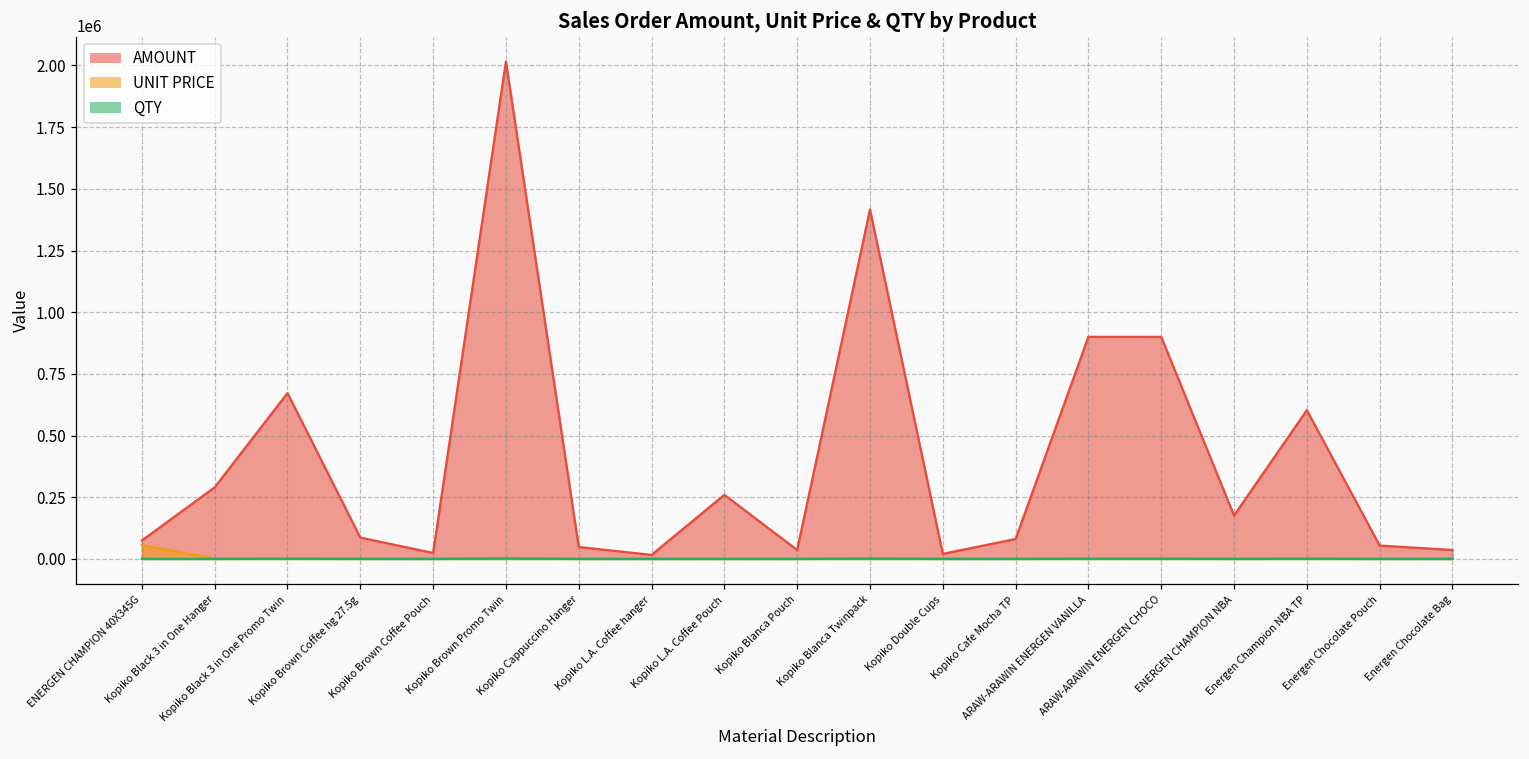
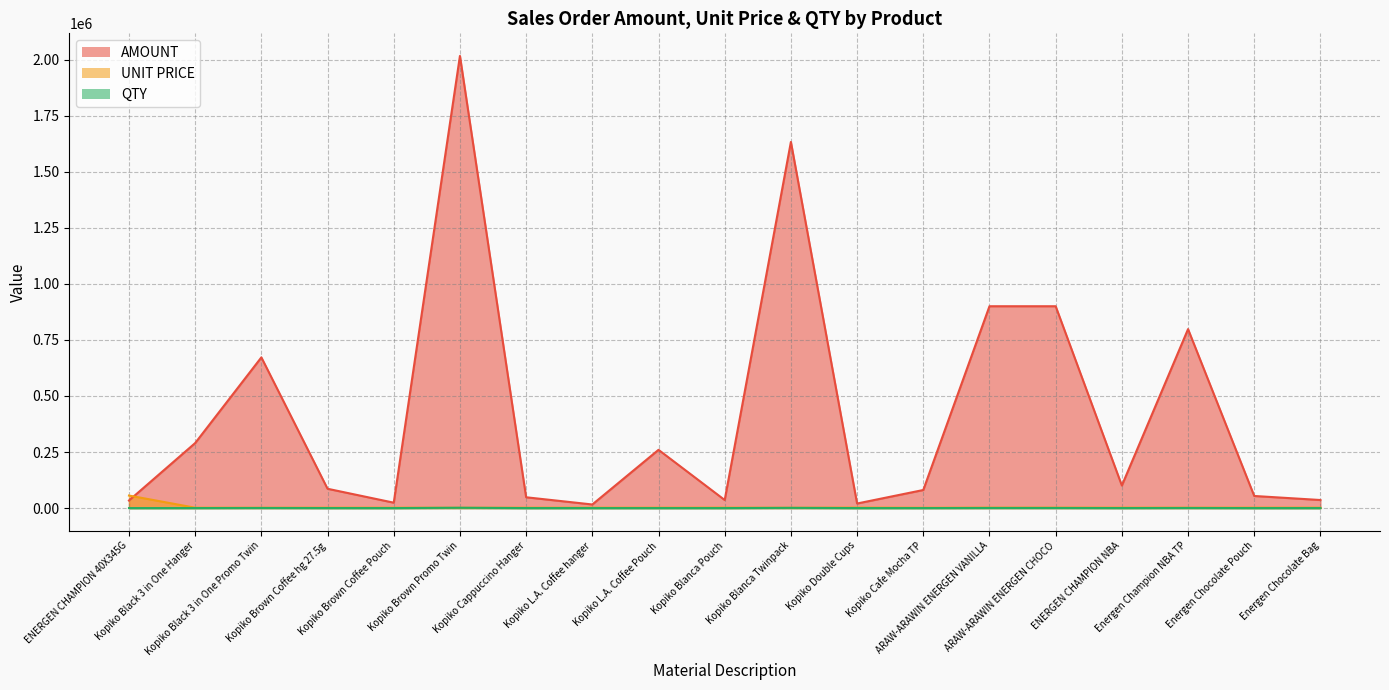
  {
    "AMOUNT": {
-     "ENERGEN CHAMPION 40X345G": 70000,
+     "ENERGEN CHAMPION 40X345G": 30000,
      "Kopiko Black 3 in One Hanger": 290000,
      "Kopiko Black 3 in One Promo Twin": 670000,
      "Kopiko Brown Coffee hg 27.5g": 90000,
      "Kopiko Brown Coffee Pouch": 20000,
      "Kopiko Brown Promo Twin": 2020000,
      "Kopiko Cappuccino Hanger": 50000,
      "Kopiko L.A. Coffee hanger": 20000,
      "Kopiko L.A. Coffee Pouch": 260000,
      "Kopiko Blanca Pouch": 40000,
-     "Kopiko Blanca Twinpack": 1420000,
+     "Kopiko Blanca Twinpack": 1630000,
      "Kopiko Double Cups": 20000,
      "Kopiko Cafe Mocha TP": 80000,
      "ARAW-ARAWIN ENERGEN VANILLA": 900000,
      "ARAW-ARAWIN ENERGEN CHOCO": 900000,
-     "ENERGEN CHAMPION NBA": 180000,
-     "Energen Champion NBA TP": 600000,
+     "ENERGEN CHAMPION NBA": 100000,
+     "Energen Champion NBA TP": 800000,
      "Energen Chocolate Pouch": 50000,
      "Energen Chocolate Bag": 40000
    },
    "UNIT PRICE": {
      "ENERGEN CHAMPION 40X345G": 60000
    },
    "QTY": {
      "ENERGEN CHAMPION 40X345G": 0
    }
  }
